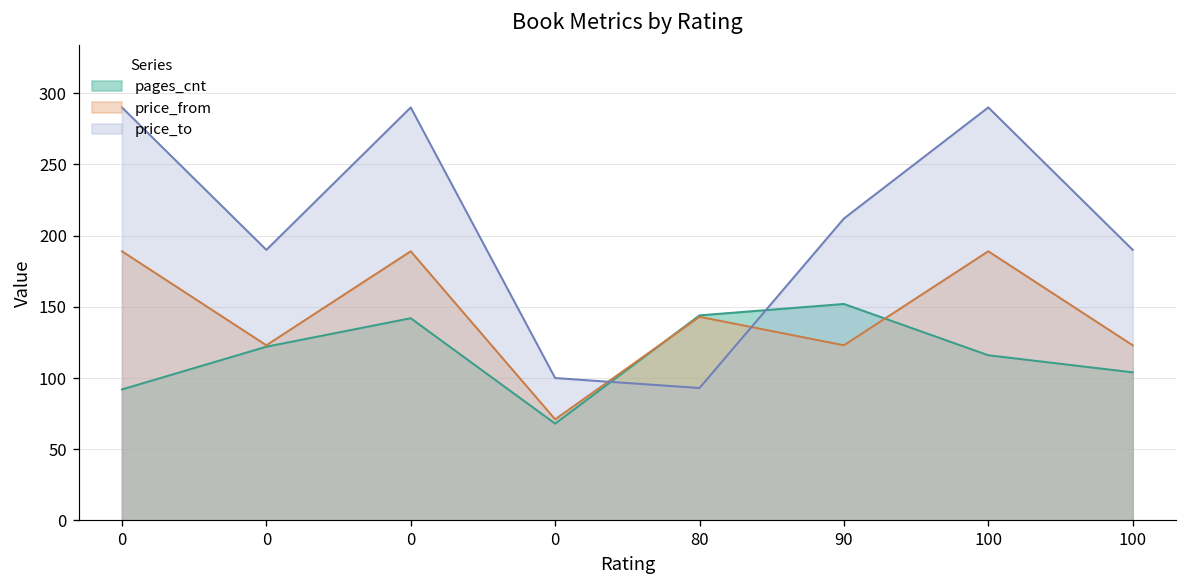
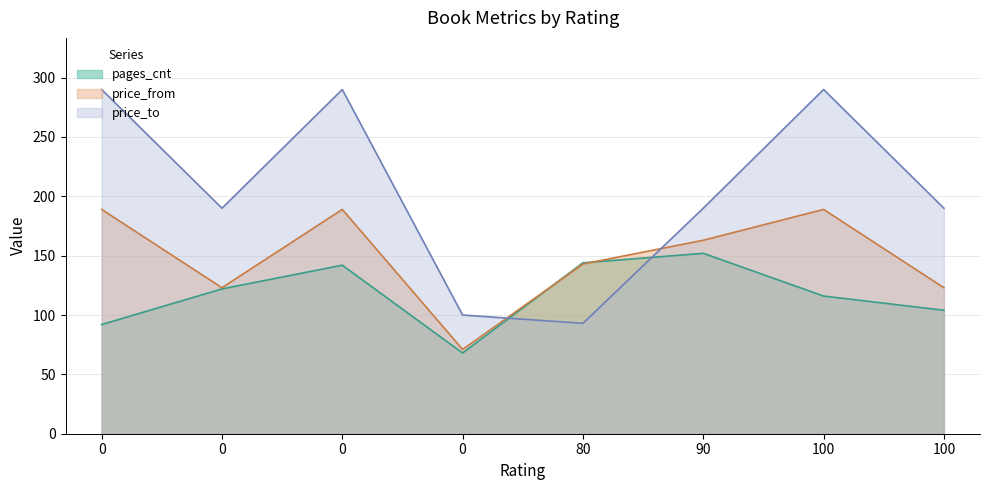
  {
    "pages_cnt": {
      "90": 152
    },
    "price_from": {
-     "90": 123
+     "90": 163
    },
    "price_to": {
      "80": 93,
-     "90": 212
+     "90": 190
    }
  }
